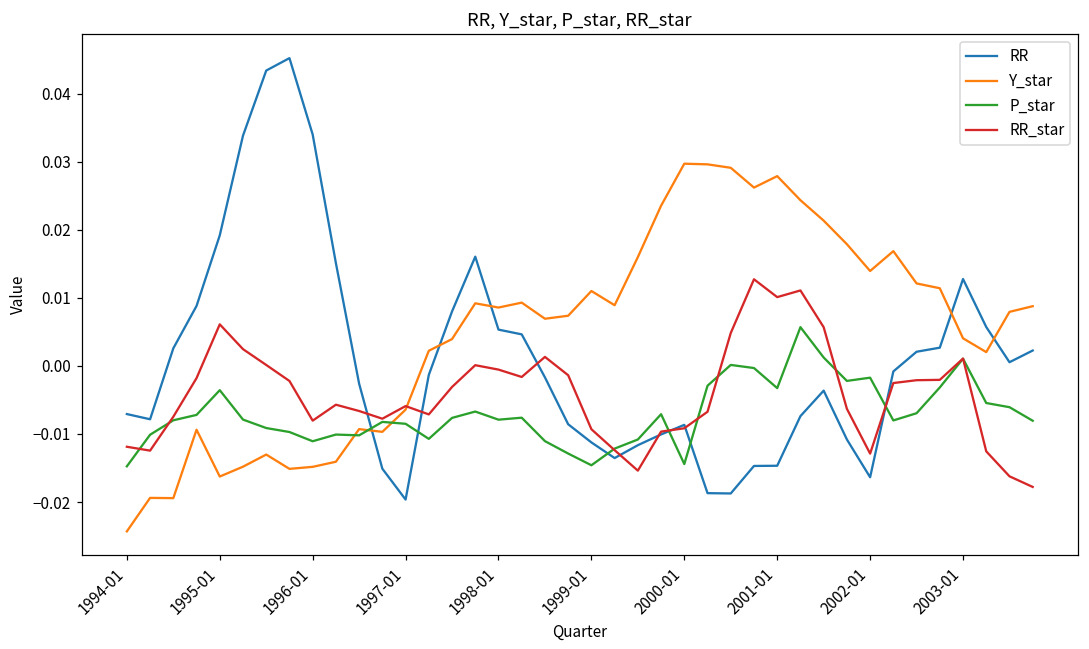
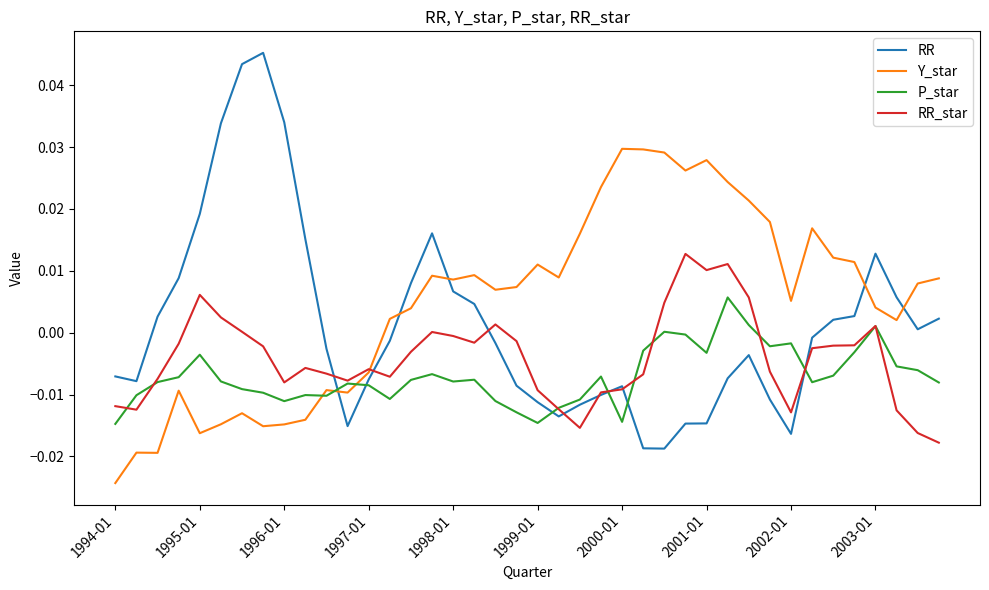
  {
    "RR": {
      "1994-01": -0.007,
      "1995-01": 0.019,
      "1996-01": 0.034,
-     "1997-01": -0.020,
-     "1998-01": 0.005,
+     "1997-01": -0.008,
+     "1998-01": 0.007,
      "1999-01": -0.011,
      "2000-01": -0.009,
      "2001-01": -0.015,
      "2002-01": -0.016,
      "2003-01": 0.013
    },
    "Y_star": {
      "1994-01": -0.024,
      "1995-01": -0.016,
      "1996-01": -0.015,
      "1997-01": -0.006,
      "1998-01": 0.009,
      "1999-01": 0.011,
      "2000-01": 0.030,
      "2001-01": 0.028,
-     "2002-01": 0.014,
+     "2002-01": 0.005,
      "2003-01": 0.004
    },
    "P_star": {
      "1994-01": -0.015,
      "1995-01": -0.004,
      "1996-01": -0.011,
      "1997-01": -0.009,
      "1998-01": -0.008,
      "1999-01": -0.015,
      "2000-01": -0.014,
      "2001-01": -0.003,
      "2002-01": -0.002
    },
    "RR_star": {
      "1994-01": -0.012,
      "1995-01": 0.006,
      "1996-01": -0.008,
      "1997-01": -0.006,
      "1998-01": -0.001,
      "1999-01": -0.009,
      "2000-01": -0.009,
      "2001-01": 0.010,
      "2002-01": -0.013
    }
  }
